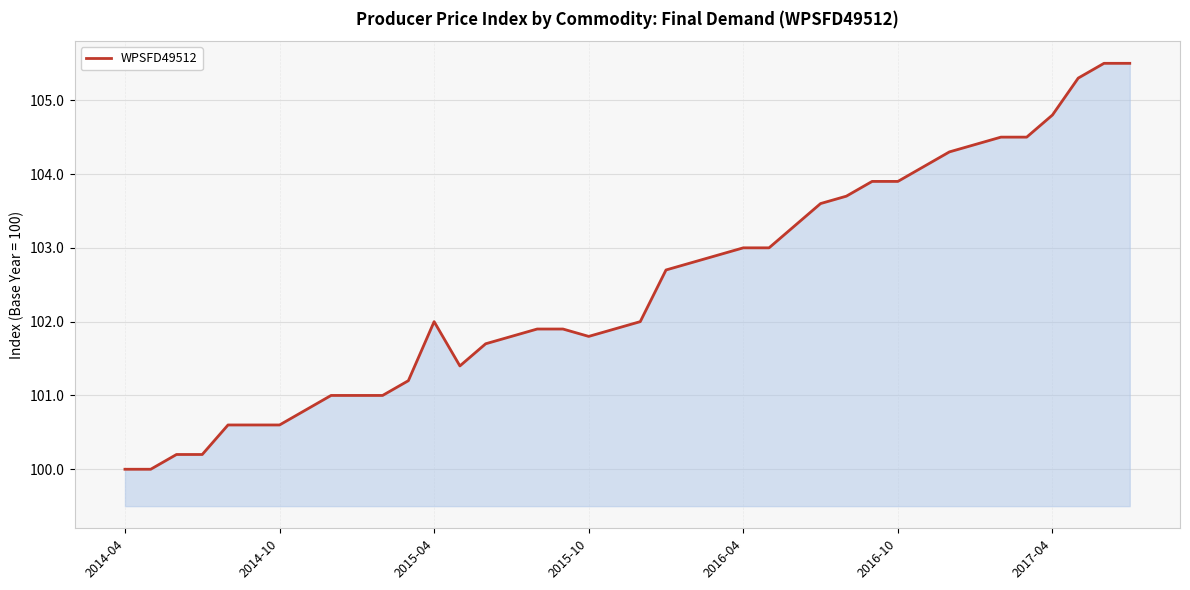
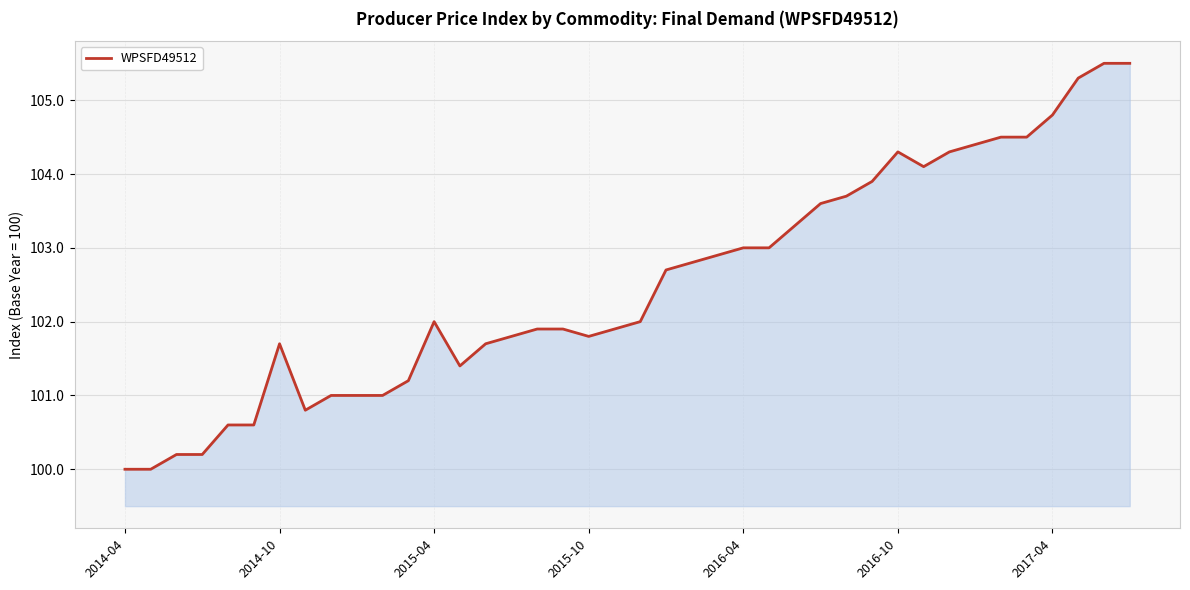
  {
    "2014-04": 100.0,
-   "2014-10": 100.6,
+   "2014-10": 101.7,
    "2015-04": 102.0,
    "2015-10": 101.8,
    "2016-04": 103.0,
-   "2016-10": 103.9,
+   "2016-10": 104.3,
    "2017-04": 104.8
  }
